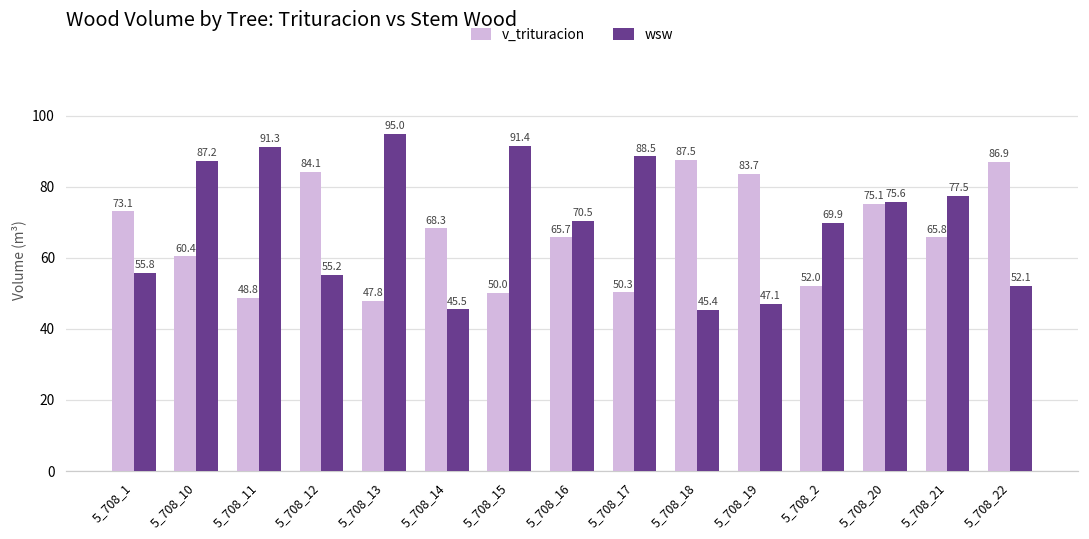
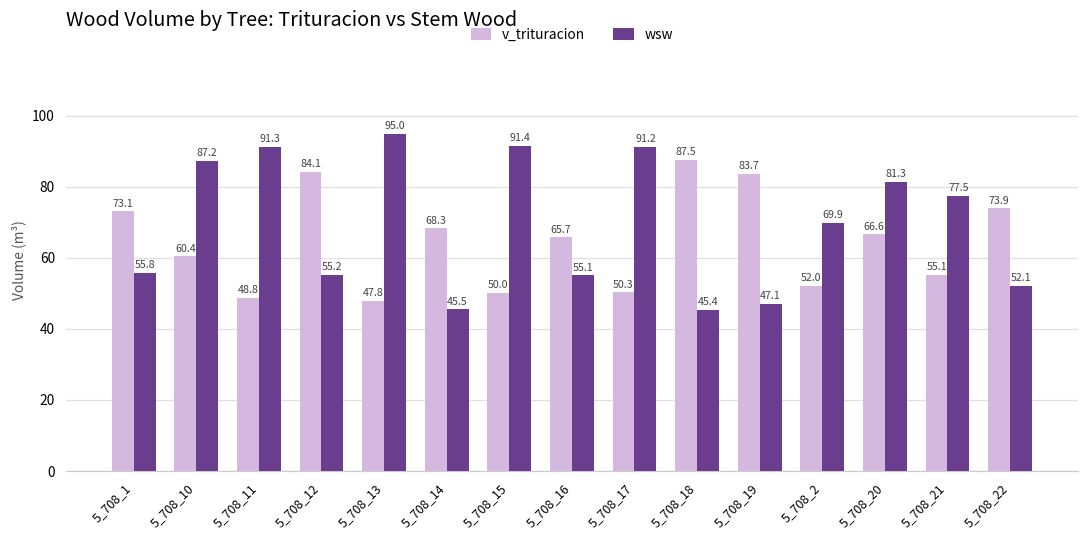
  {
    "v_trituracion": {
      "5_708_1": 73.1,
      "5_708_10": 60.4,
      "5_708_11": 48.8,
      "5_708_12": 84.1,
      "5_708_13": 47.8,
      "5_708_14": 68.3,
      "5_708_15": 50.0,
      "5_708_16": 65.7,
      "5_708_17": 50.3,
      "5_708_18": 87.5,
      "5_708_19": 83.7,
      "5_708_2": 52.0,
-     "5_708_20": 75.1,
-     "5_708_21": 65.8,
-     "5_708_22": 86.9
+     "5_708_20": 66.6,
+     "5_708_21": 55.1,
+     "5_708_22": 73.9
    },
    "wsw": {
      "5_708_1": 55.8,
      "5_708_10": 87.2,
      "5_708_11": 91.3,
      "5_708_12": 55.2,
      "5_708_13": 95.0,
      "5_708_14": 45.5,
      "5_708_15": 91.4,
-     "5_708_16": 70.5,
-     "5_708_17": 88.5,
+     "5_708_16": 55.1,
+     "5_708_17": 91.2,
      "5_708_18": 45.4,
      "5_708_19": 47.1,
      "5_708_2": 69.9,
-     "5_708_20": 75.6,
+     "5_708_20": 81.3,
      "5_708_21": 77.5,
      "5_708_22": 52.1
    }
  }
